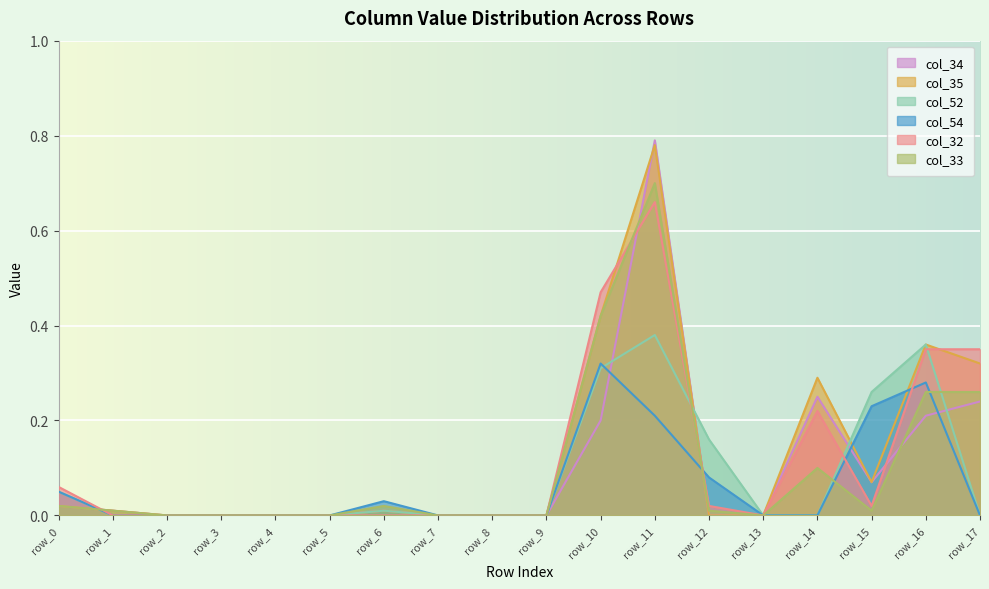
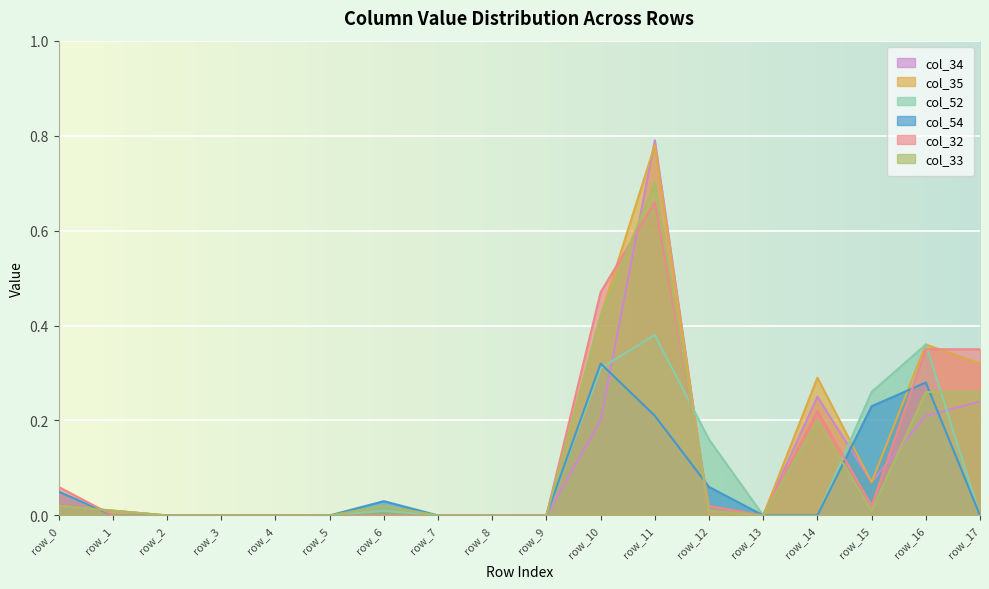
  {
    "col_34": {
      "row_10": 0.20,
      "row_11": 0.79,
      "row_14": 0.25,
      "row_16": 0.21,
      "row_17": 0.24
    },
    "col_35": {
      "row_11": 0.78,
      "row_14": 0.29,
      "row_17": 0.32
    },
    "col_52": {
      "row_10": 0.31,
      "row_11": 0.38,
      "row_12": 0.16,
      "row_15": 0.26
    },
    "col_54": {
      "row_6": 0.03,
      "row_10": 0.32,
      "row_11": 0.21,
-     "row_12": 0.08,
+     "row_12": 0.06,
      "row_15": 0.23,
      "row_16": 0.28
    },
    "col_32": {
      "row_0": 0.06,
      "row_6": 0.00,
      "row_10": 0.47,
      "row_11": 0.66,
      "row_12": 0.02,
      "row_14": 0.22,
      "row_15": 0.02,
      "row_16": 0.35,
      "row_17": 0.35
    },
    "col_33": {
      "row_6": 0.02,
      "row_11": 0.7,
      "row_12": 0.01,
-     "row_14": 0.1,
+     "row_14": 0.2,
      "row_15": 0.01,
      "row_16": 0.26,
      "row_17": 0.26
    }
  }
